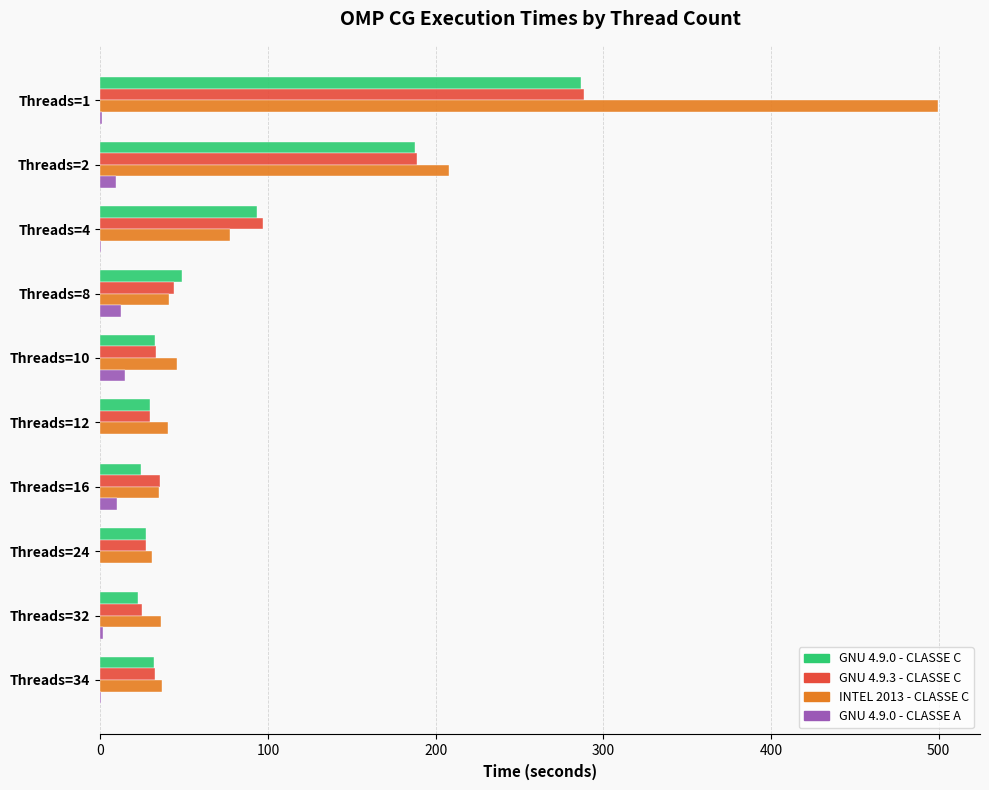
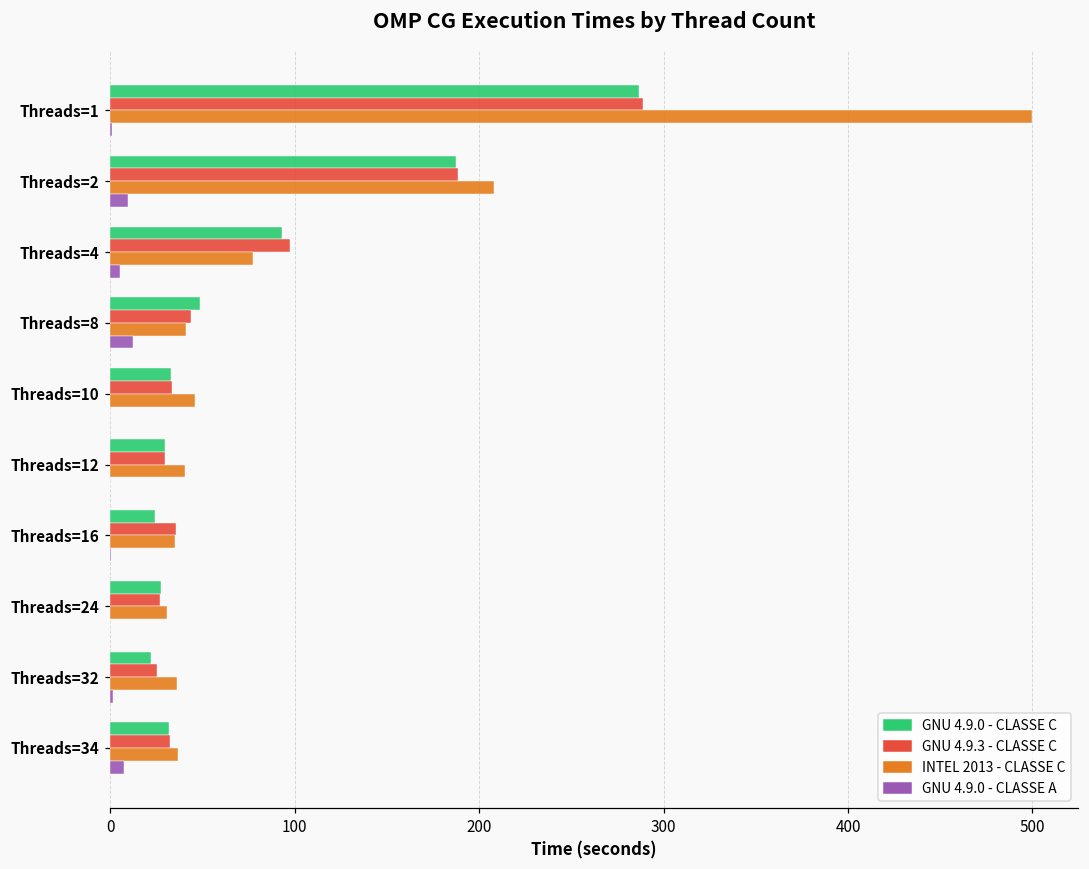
  {
    "GNU 4.9.0 - CLASSE C": {
      "Threads=1": 287,
      "Threads=2": 188,
      "Threads=4": 93,
      "Threads=8": 49,
      "Threads=10": 33,
      "Threads=12": 29,
      "Threads=16": 25,
      "Threads=24": 27,
      "Threads=32": 22,
      "Threads=34": 32
    },
    "GNU 4.9.0 - CLASSE A": {
      "Threads=2": 10,
-     "Threads=4": 0,
+     "Threads=4": 5,
      "Threads=8": 13,
-     "Threads=10": 15,
-     "Threads=16": 10,
-     "Threads=34": 0
+     "Threads=10": 0,
+     "Threads=16": 0,
+     "Threads=34": 7
    }
  }
